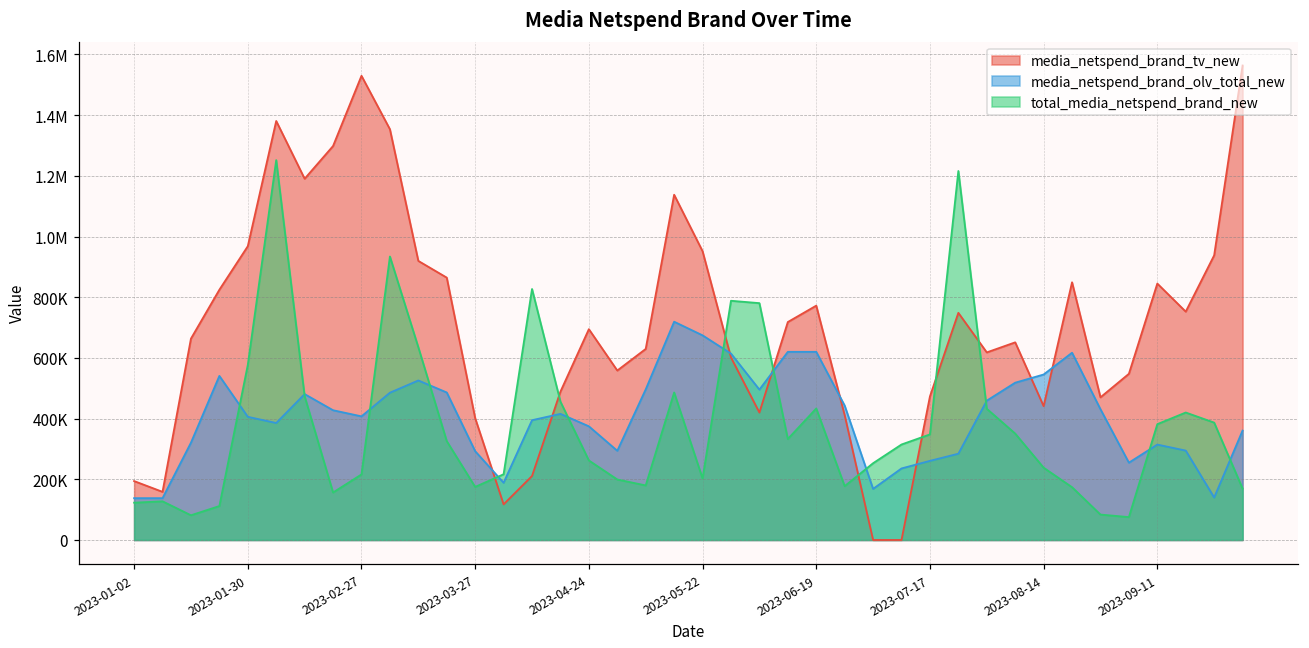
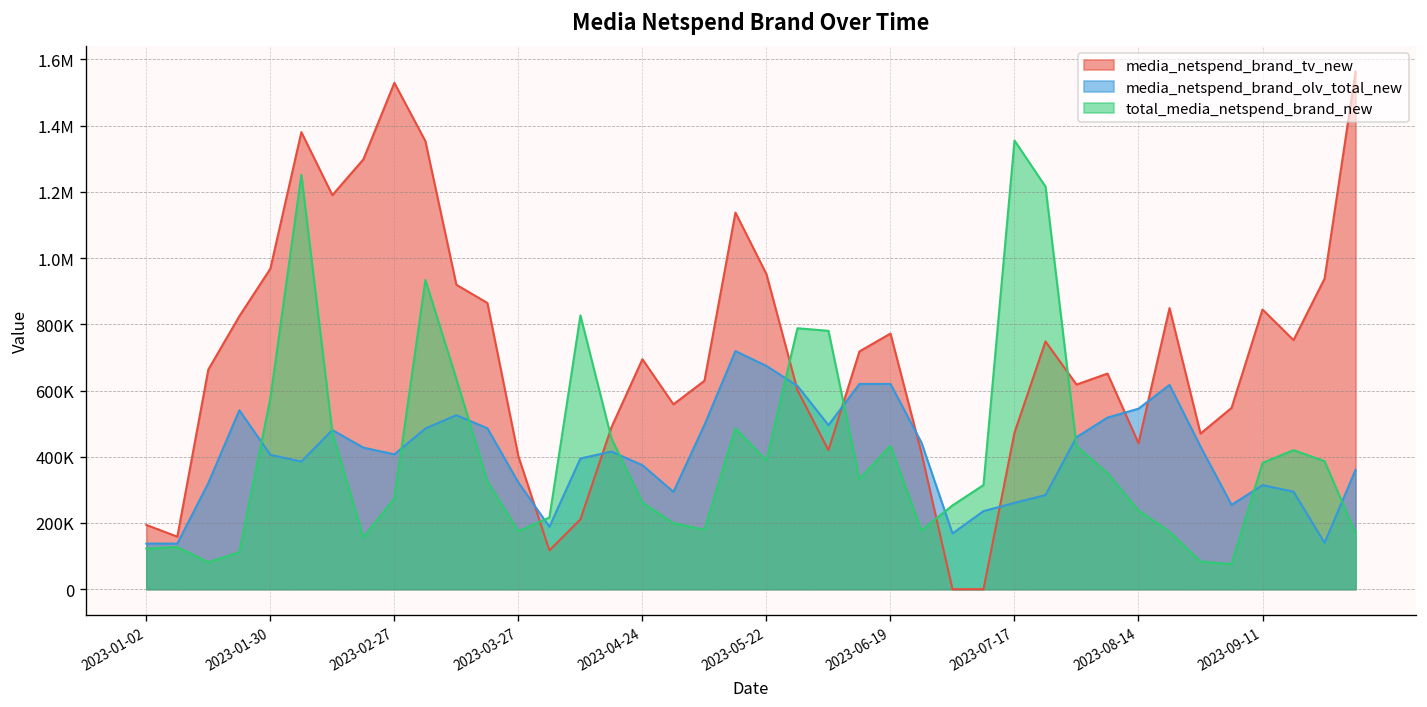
  {
    "media_netspend_brand_tv_new": {
      "2023-01-02": 190000,
      "2023-01-30": 970000,
      "2023-02-27": 1530000,
      "2023-03-27": 400000,
      "2023-04-24": 690000,
      "2023-05-22": 950000,
      "2023-06-19": 770000,
      "2023-07-17": 470000,
      "2023-08-14": 440000,
      "2023-09-11": 840000
    },
    "media_netspend_brand_olv_total_new": {
      "2023-01-02": 140000,
      "2023-01-30": 410000,
      "2023-02-27": 410000,
-     "2023-03-27": 290000,
+     "2023-03-27": 320000,
      "2023-04-24": 370000,
      "2023-05-22": 670000,
      "2023-06-19": 620000,
      "2023-07-17": 260000,
      "2023-08-14": 550000,
      "2023-09-11": 310000
    },
    "total_media_netspend_brand_new": {
      "2023-01-02": 120000,
      "2023-01-30": 580000,
-     "2023-02-27": 220000,
+     "2023-02-27": 270000,
      "2023-03-27": 170000,
      "2023-04-24": 260000,
-     "2023-05-22": 200000,
+     "2023-05-22": 390000,
      "2023-06-19": 430000,
-     "2023-07-17": 350000,
+     "2023-07-17": 1360000,
      "2023-08-14": 240000,
      "2023-09-11": 380000
    }
  }
